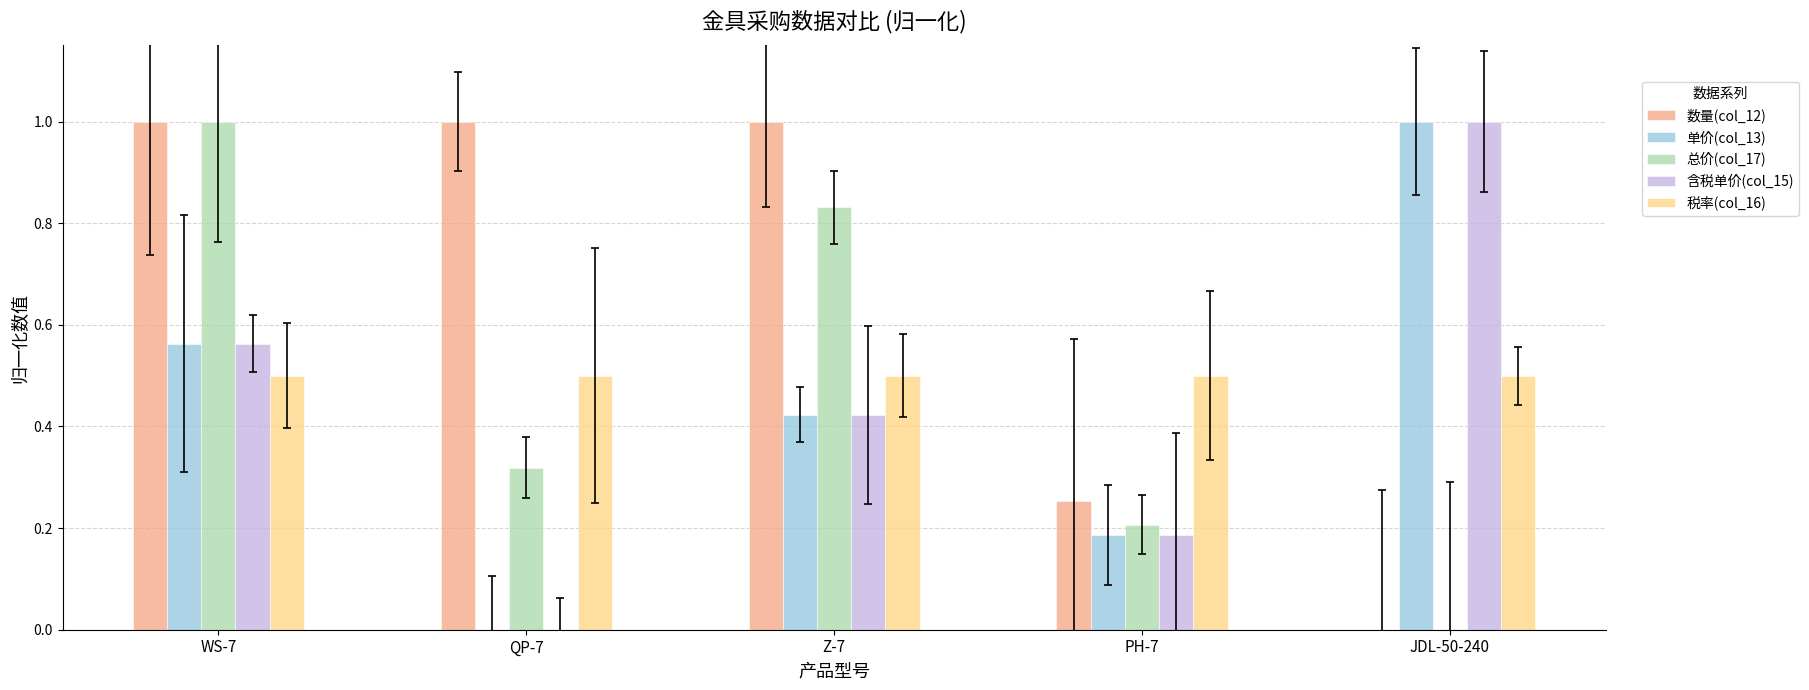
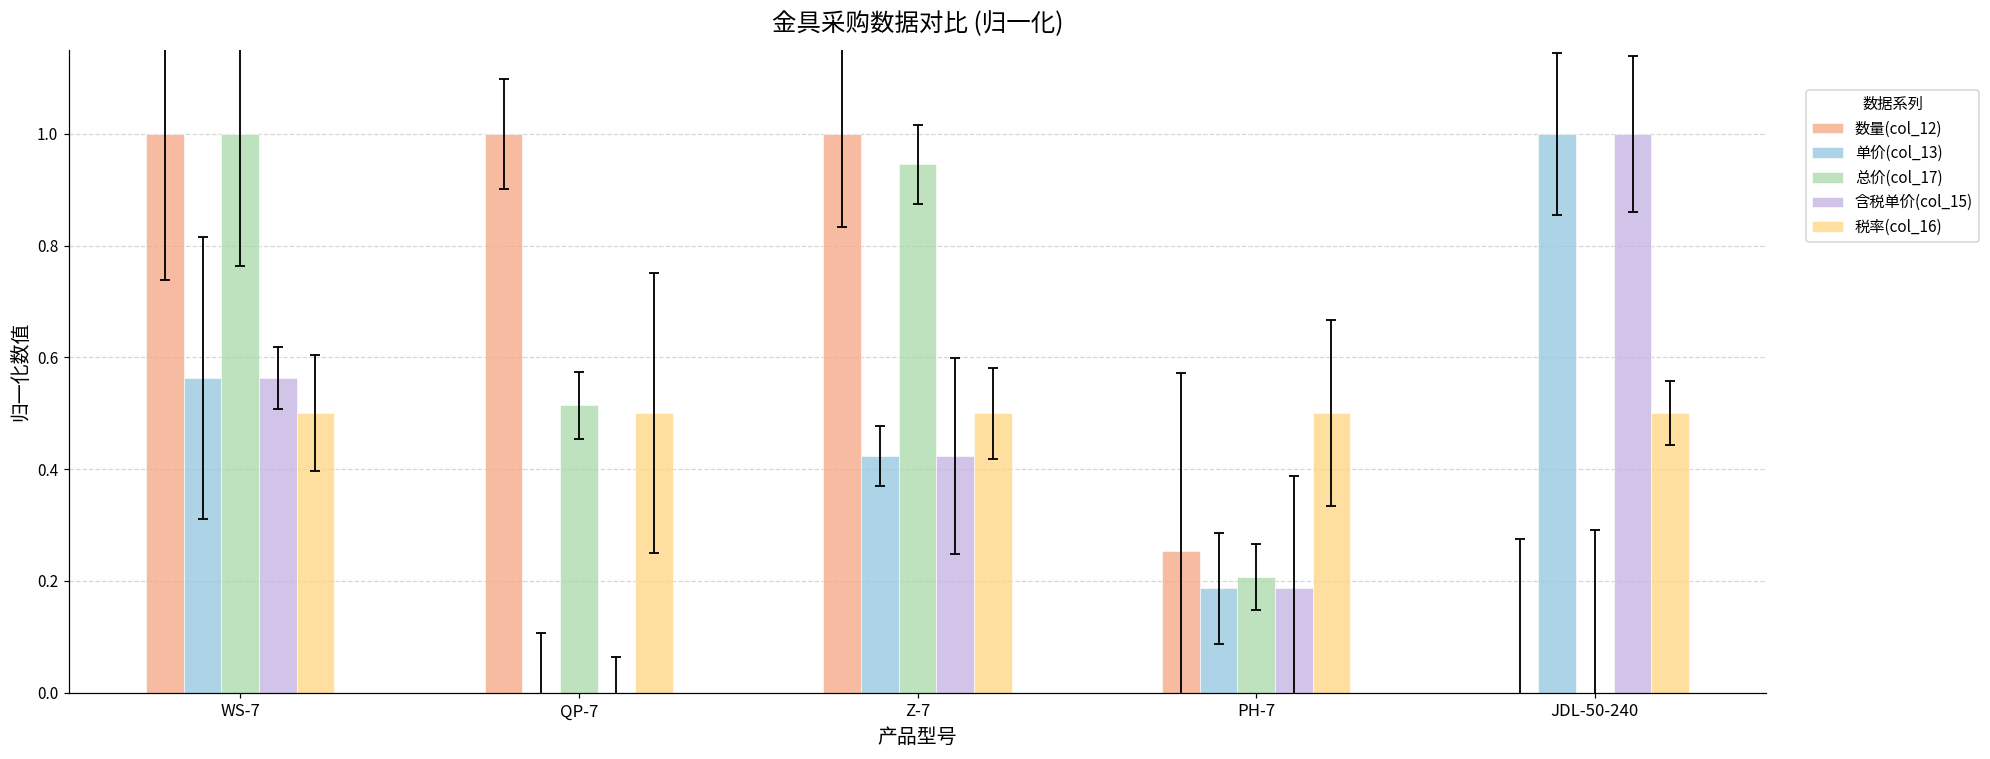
  {
    "总价(col_17)": {
      "WS-7": 1.00,
-     "QP-7": 0.32,
-     "Z-7": 0.83,
+     "QP-7": 0.51,
+     "Z-7": 0.94,
      "PH-7": 0.21,
      "JDL-50-240": 0.00
    }
  }
